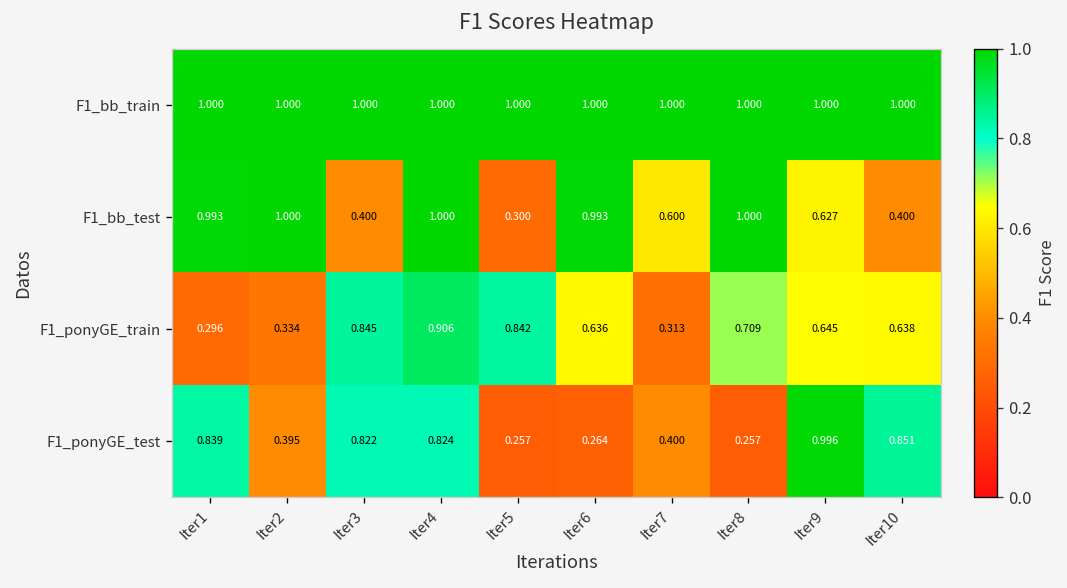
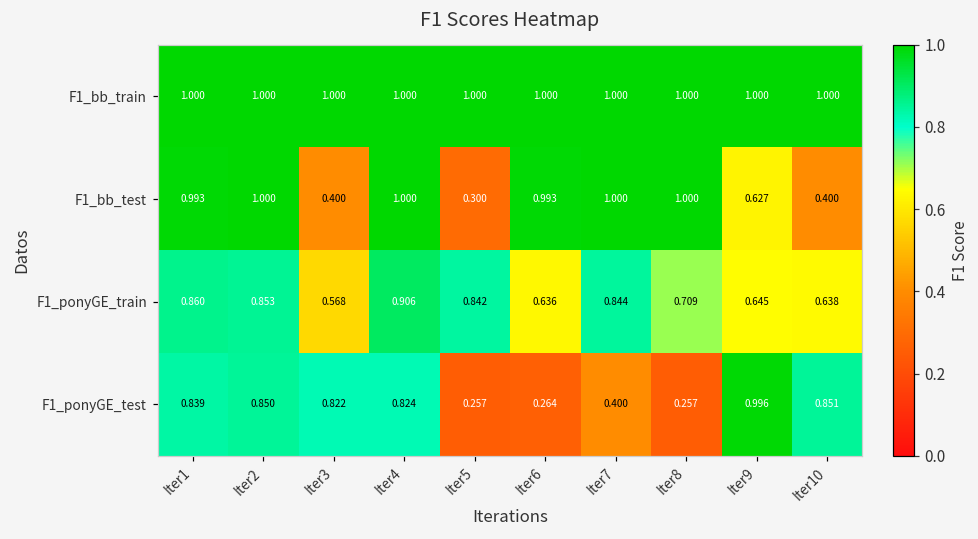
  {
    "F1_bb_train": {
      "Iter1": 1.000,
      "Iter2": 1.000,
      "Iter3": 1.000,
      "Iter4": 1.000,
      "Iter5": 1.000,
      "Iter6": 1.000,
      "Iter7": 1.000,
      "Iter8": 1.000,
      "Iter9": 1.000,
      "Iter10": 1.000
    },
    "F1_bb_test": {
      "Iter1": 0.993,
      "Iter2": 1.000,
      "Iter3": 0.400,
      "Iter4": 1.000,
      "Iter5": 0.300,
      "Iter6": 0.993,
-     "Iter7": 0.600,
+     "Iter7": 1.000,
      "Iter8": 1.000,
      "Iter9": 0.627,
      "Iter10": 0.400
    },
    "F1_ponyGE_train": {
-     "Iter1": 0.296,
-     "Iter2": 0.334,
-     "Iter3": 0.845,
+     "Iter1": 0.860,
+     "Iter2": 0.853,
+     "Iter3": 0.568,
      "Iter4": 0.906,
      "Iter5": 0.842,
      "Iter6": 0.636,
-     "Iter7": 0.313,
+     "Iter7": 0.844,
      "Iter8": 0.709,
      "Iter9": 0.645,
      "Iter10": 0.638
    },
    "F1_ponyGE_test": {
      "Iter1": 0.839,
-     "Iter2": 0.395,
+     "Iter2": 0.850,
      "Iter3": 0.822,
      "Iter4": 0.824,
      "Iter5": 0.257,
      "Iter6": 0.264,
      "Iter7": 0.400,
      "Iter8": 0.257,
      "Iter9": 0.996,
      "Iter10": 0.851
    }
  }
